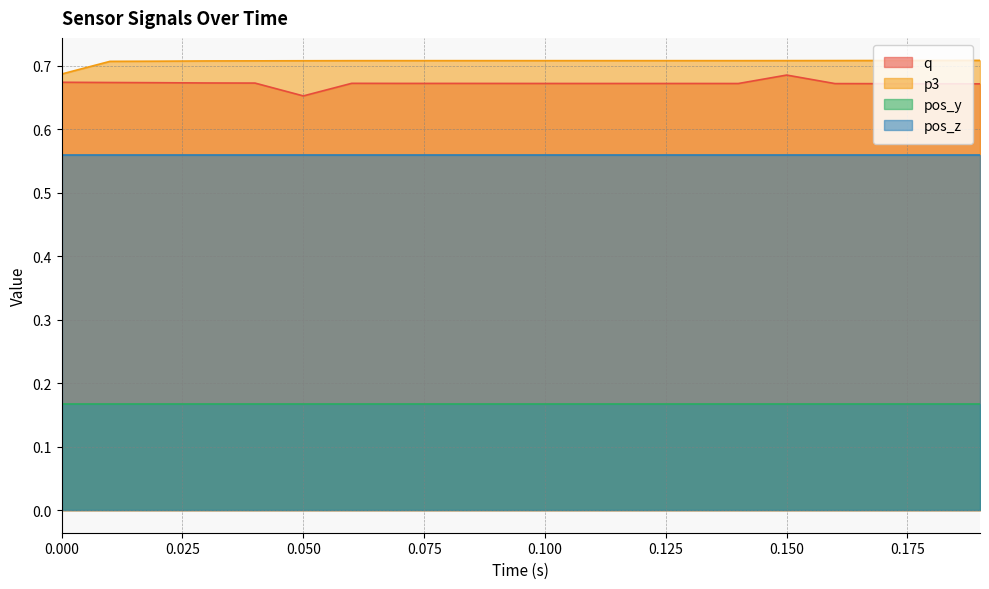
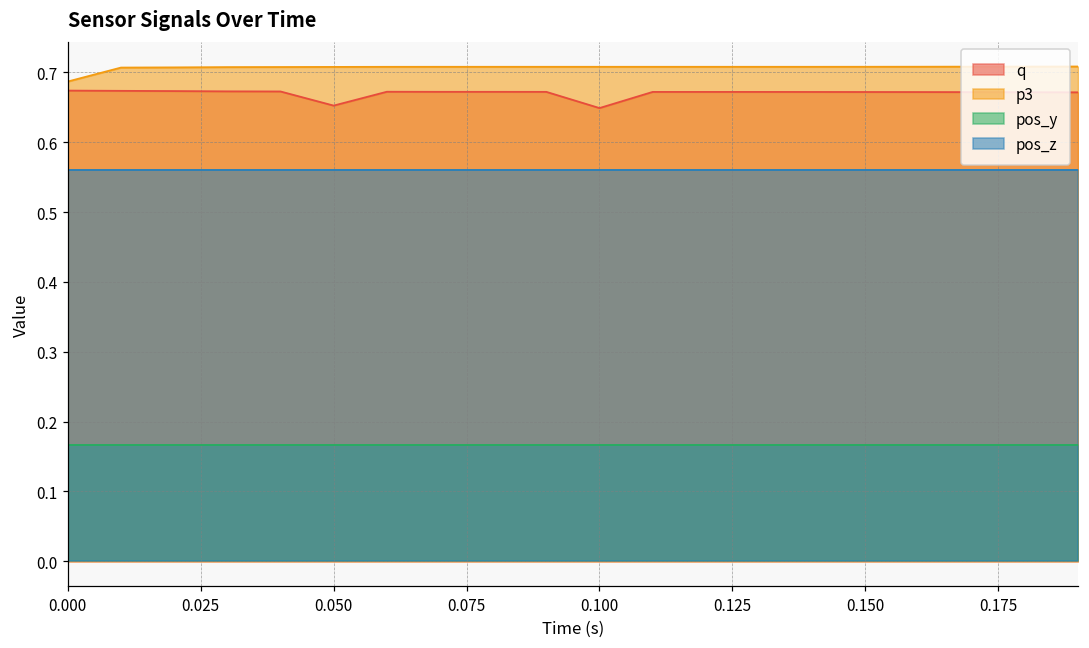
  {
    "q": {
      "0.000": 0.67,
      "0.050": 0.65,
-     "0.100": 0.67,
-     "0.150": 0.69
+     "0.100": 0.65,
+     "0.150": 0.67
    },
    "p3": {
      "0.000": 0.69,
      "0.050": 0.71,
      "0.100": 0.71,
      "0.150": 0.71
    },
    "pos_y": {
      "0.000": 0.17,
      "0.050": 0.17,
      "0.100": 0.17,
      "0.150": 0.17
    },
    "pos_z": {
      "0.000": 0.56,
      "0.050": 0.56,
      "0.100": 0.56,
      "0.150": 0.56
    }
  }
